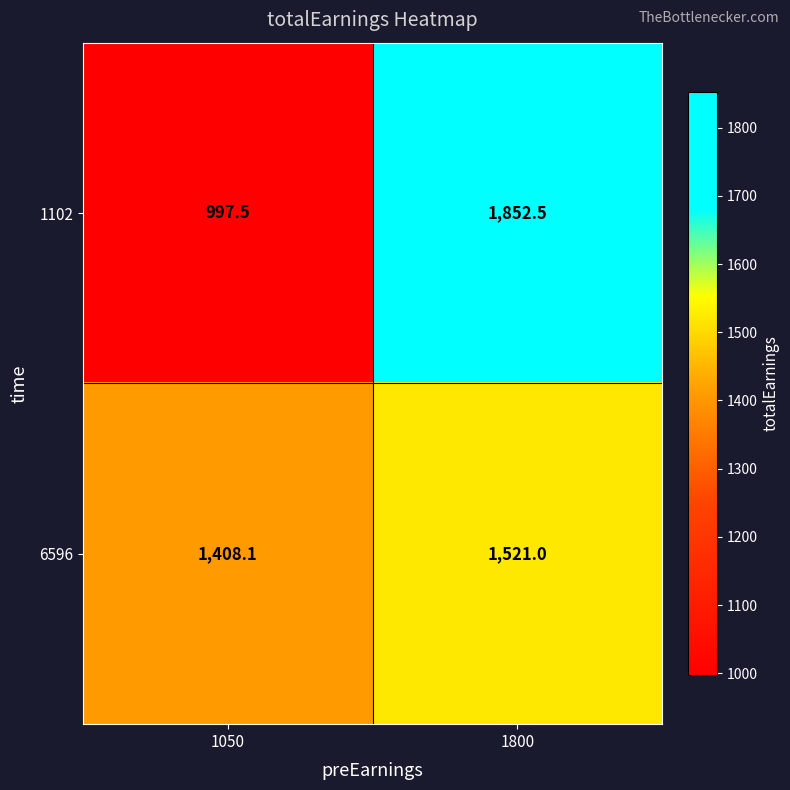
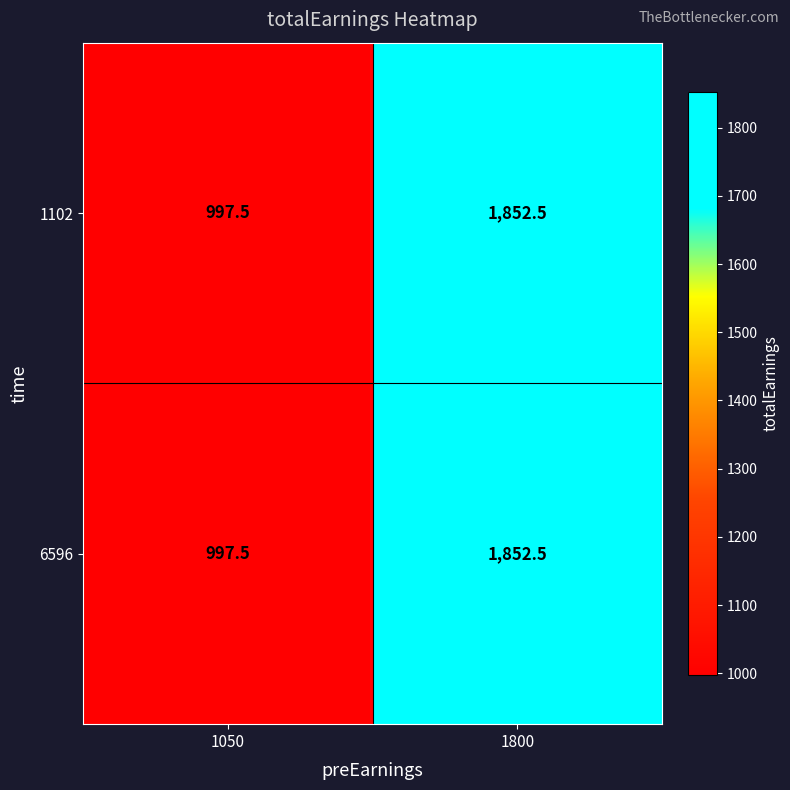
  {
    "1102": {
      "1050": "997.5",
      "1800": "1,852.5"
    },
    "6596": {
-     "1050": "1,408.1",
-     "1800": "1,521.0"
+     "1050": "997.5",
+     "1800": "1,852.5"
    }
  }
